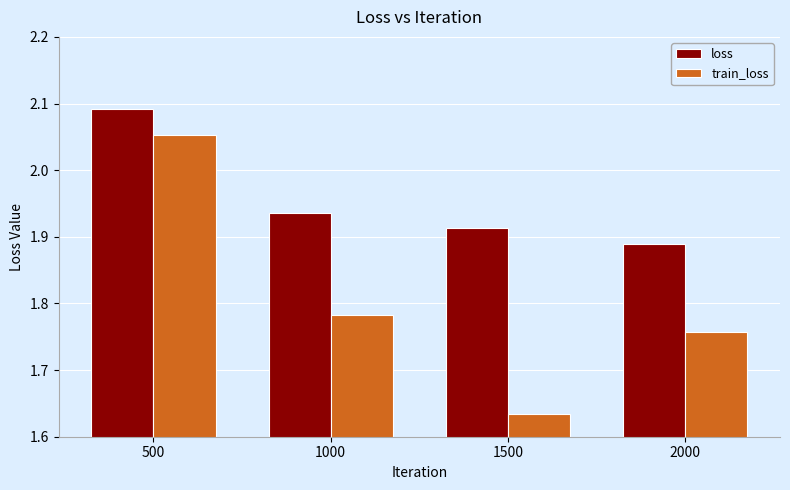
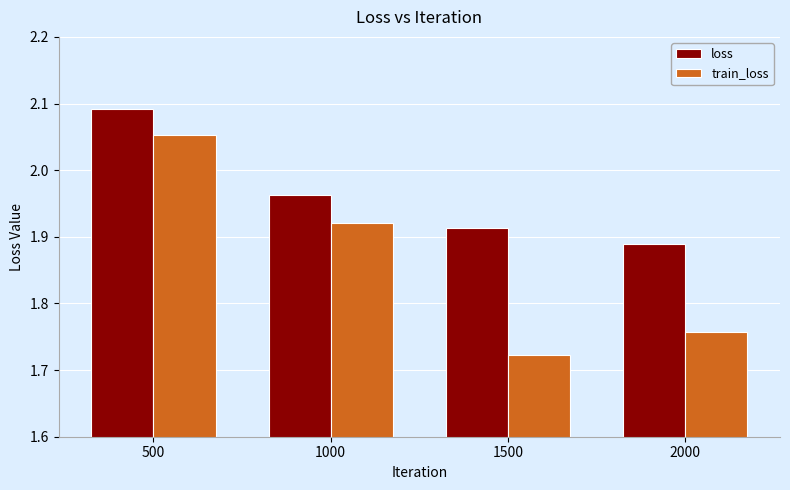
  {
    "loss": {
      "500": 2.09,
-     "1000": 1.94,
+     "1000": 1.96,
      "1500": 1.91,
      "2000": 1.89
    },
    "train_loss": {
      "500": 2.05,
-     "1000": 1.78,
-     "1500": 1.63,
+     "1000": 1.92,
+     "1500": 1.72,
      "2000": 1.76
    }
  }
